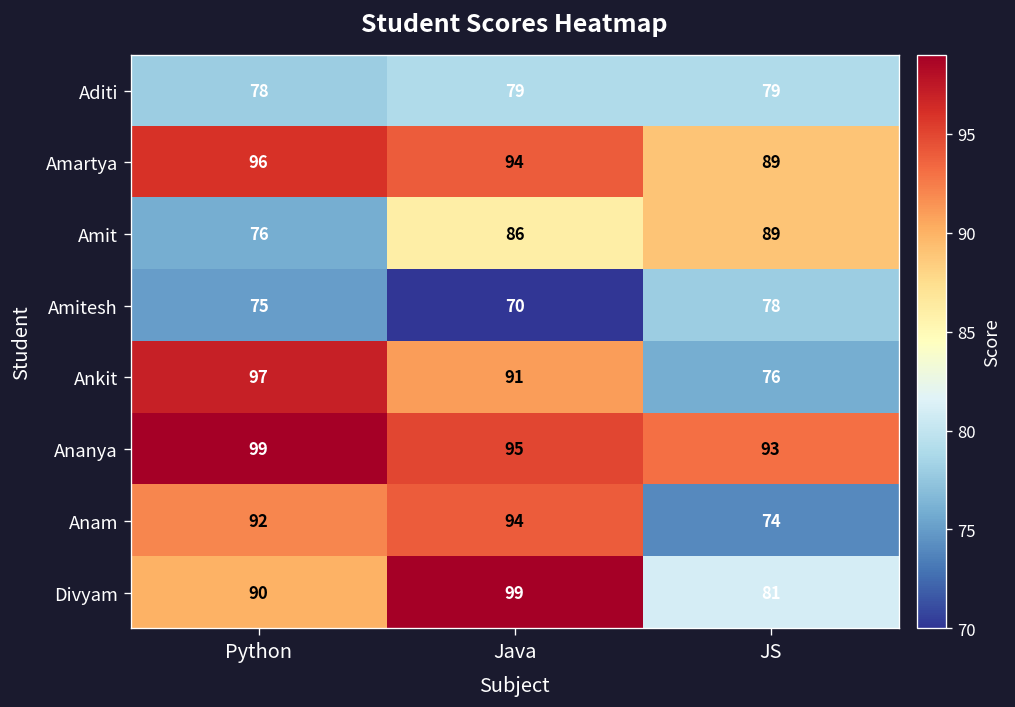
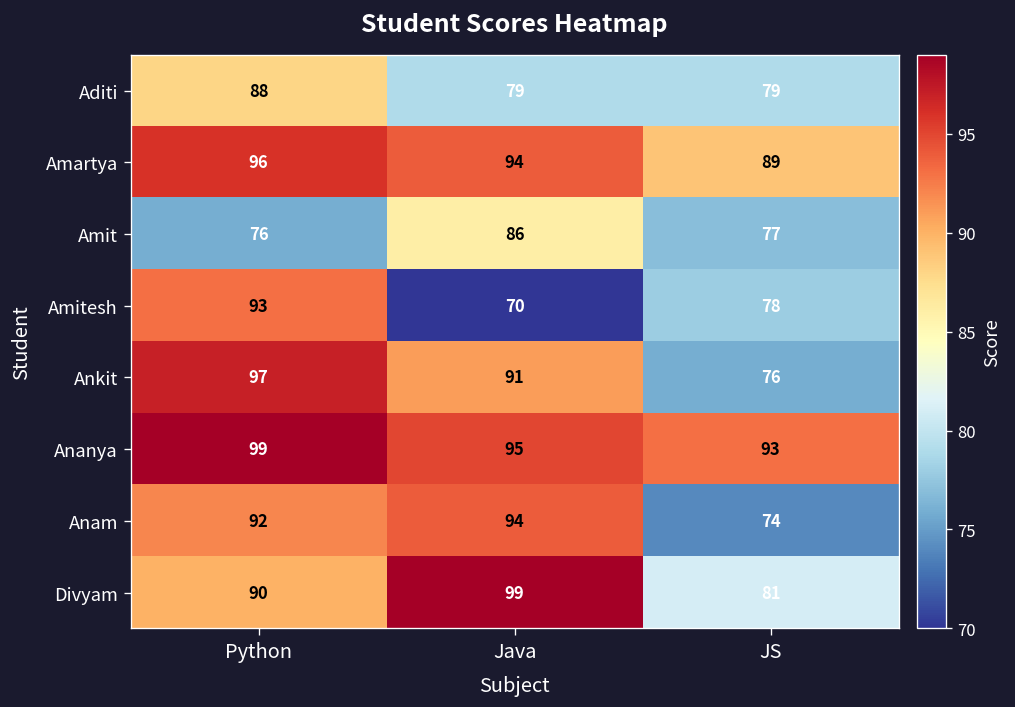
  {
    "Aditi": {
-     "Python": 78,
+     "Python": 88,
      "Java": 79,
      "JS": 79
    },
    "Amartya": {
      "Python": 96,
      "Java": 94,
      "JS": 89
    },
    "Amit": {
      "Python": 76,
      "Java": 86,
-     "JS": 89
+     "JS": 77
    },
    "Amitesh": {
-     "Python": 75,
+     "Python": 93,
      "Java": 70,
      "JS": 78
    },
    "Ankit": {
      "Python": 97,
      "Java": 91,
      "JS": 76
    },
    "Ananya": {
      "Python": 99,
      "Java": 95,
      "JS": 93
    },
    "Anam": {
      "Python": 92,
      "Java": 94,
      "JS": 74
    },
    "Divyam": {
      "Python": 90,
      "Java": 99
    }
  }
